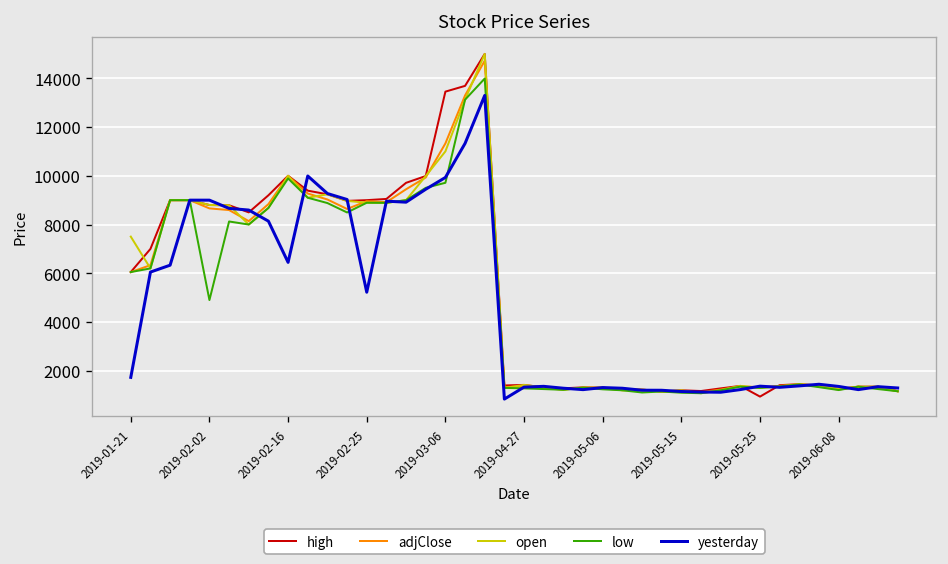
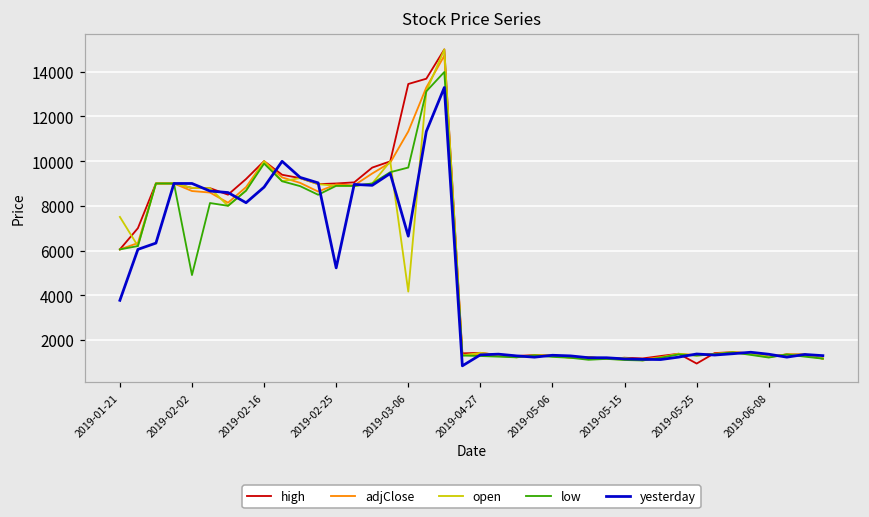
  {
    "high": {
      "2019-03-06": 13500,
      "2019-05-25": 900
    },
    "adjClose": {
      "2019-02-02": 8700,
      "2019-03-06": 11300
    },
    "open": {
      "2019-01-21": 7500,
-     "2019-03-06": 11000
+     "2019-03-06": 4200
    },
    "low": {
      "2019-02-02": 4900,
      "2019-03-06": 9700
    },
    "yesterday": {
-     "2019-01-21": 1700,
+     "2019-01-21": 3800,
      "2019-02-02": 9000,
-     "2019-02-16": 6400,
+     "2019-02-16": 8800,
      "2019-02-25": 5200,
-     "2019-03-06": 9900
+     "2019-03-06": 6600
    }
  }
